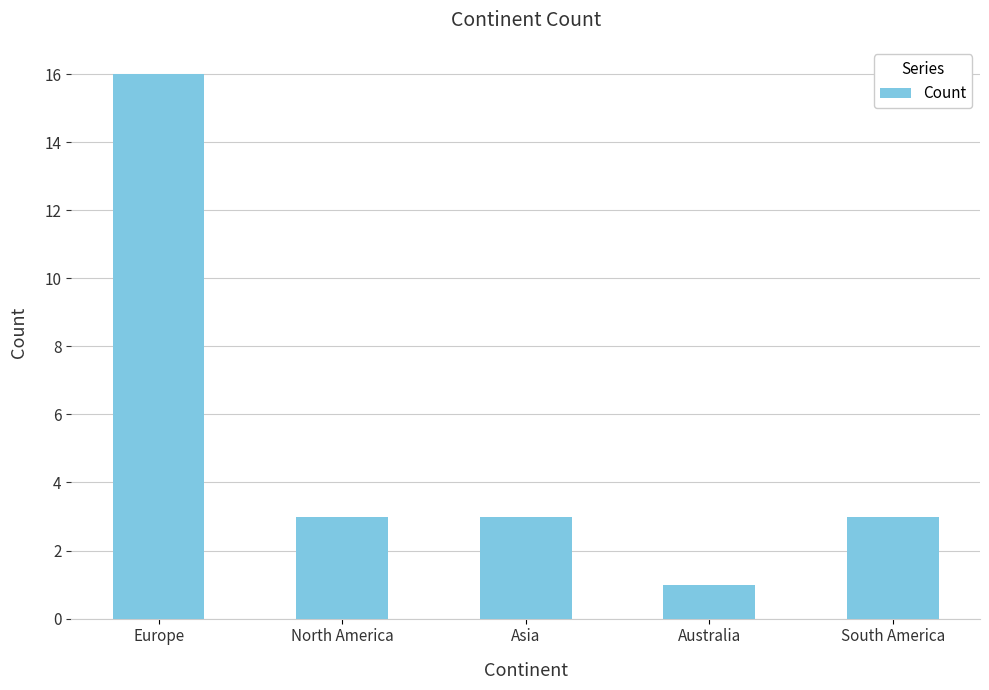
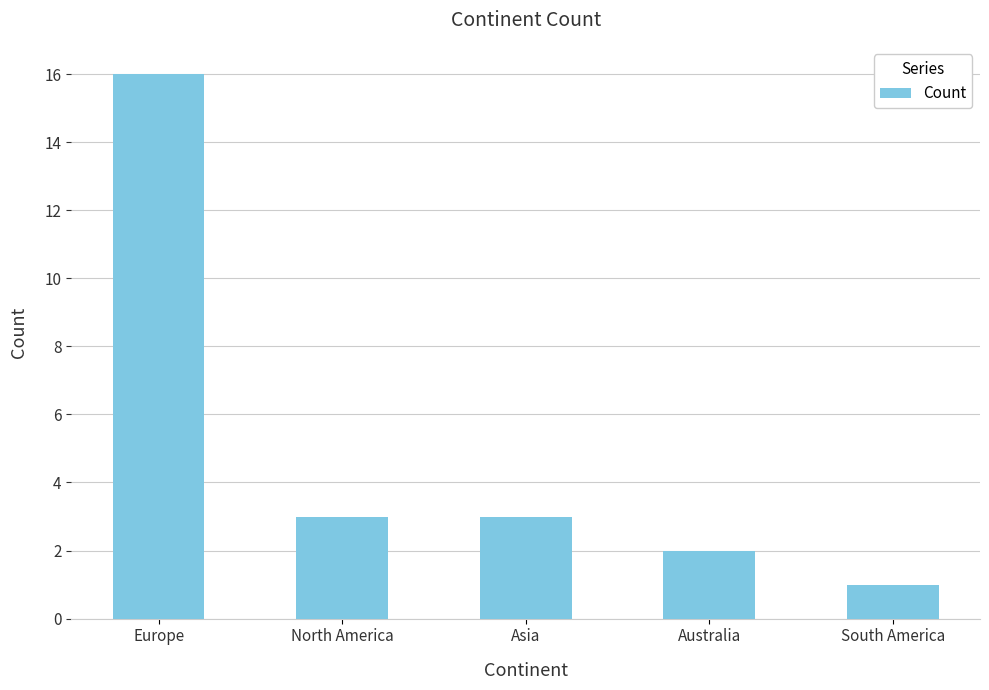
  {
    "Europe": 16,
    "North America": 3,
    "Asia": 3,
-   "Australia": 1,
-   "South America": 3
+   "Australia": 2,
+   "South America": 1
  }
